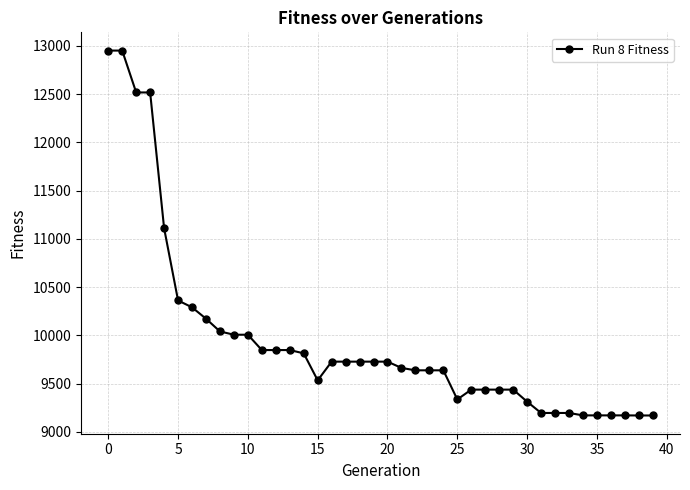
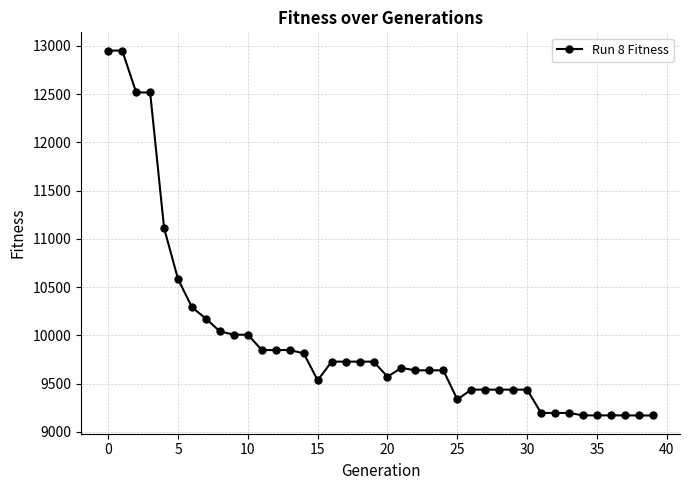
  {
    "0": 13000,
-   "5": 10400,
+   "5": 10600,
    "10": 10000,
    "15": 9500,
-   "20": 9700,
+   "20": 9600,
    "25": 9300,
-   "30": 9300,
+   "30": 9400,
    "35": 9200
  }
